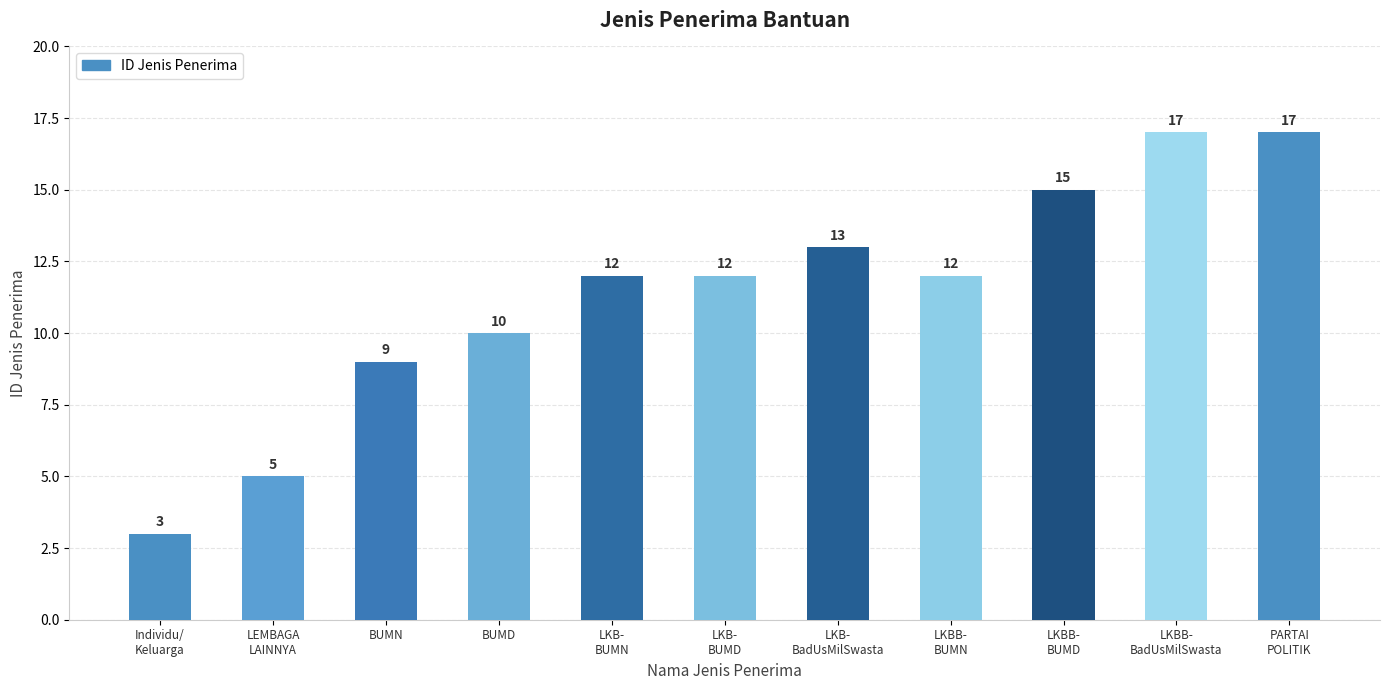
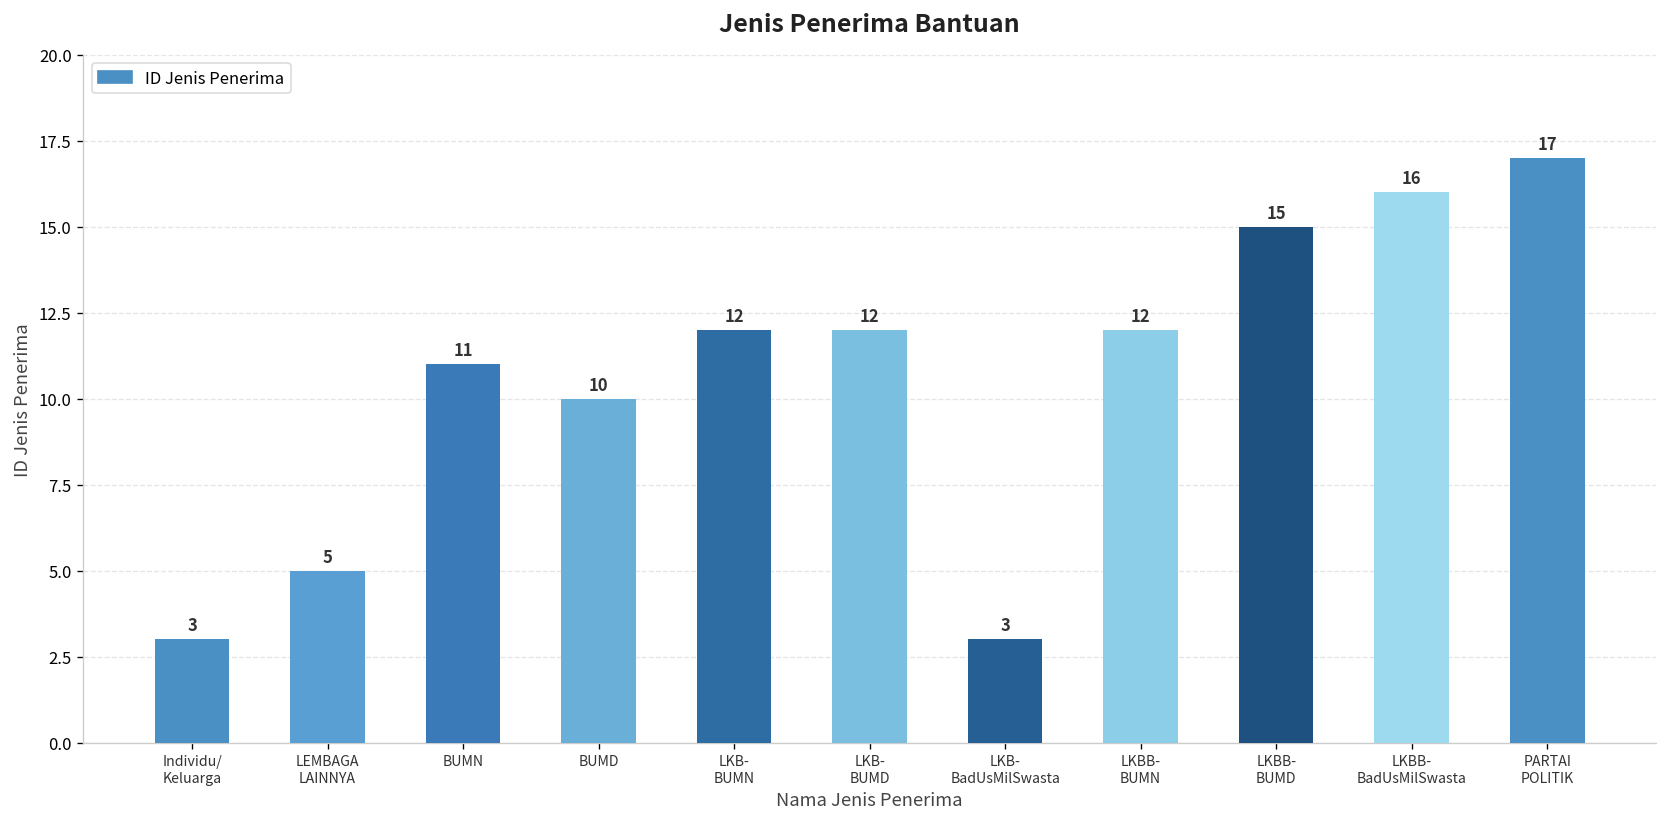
  {
    "Individu/ Keluarga": 3,
    "LEMBAGA LAINNYA": 5,
-   "BUMN": 9,
+   "BUMN": 11,
    "BUMD": 10,
    "LKB- BUMN": 12,
    "LKB- BUMD": 12,
-   "LKB- BadUsMilSwasta": 13,
+   "LKB- BadUsMilSwasta": 3,
    "LKBB- BUMN": 12,
    "LKBB- BUMD": 15,
-   "LKBB- BadUsMilSwasta": 17,
+   "LKBB- BadUsMilSwasta": 16,
    "PARTAI POLITIK": 17
  }
